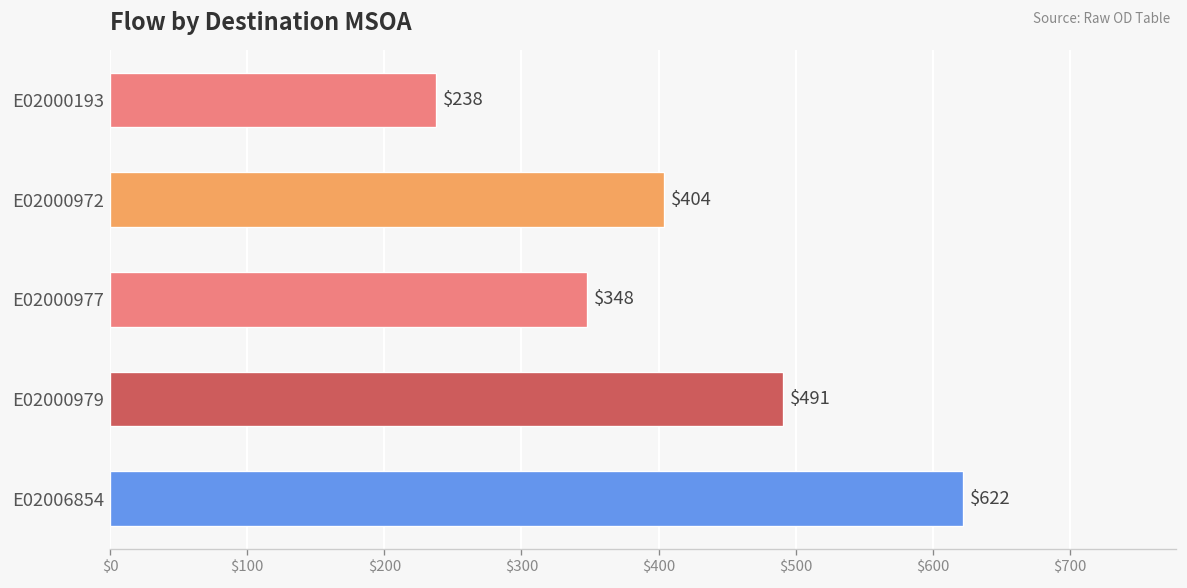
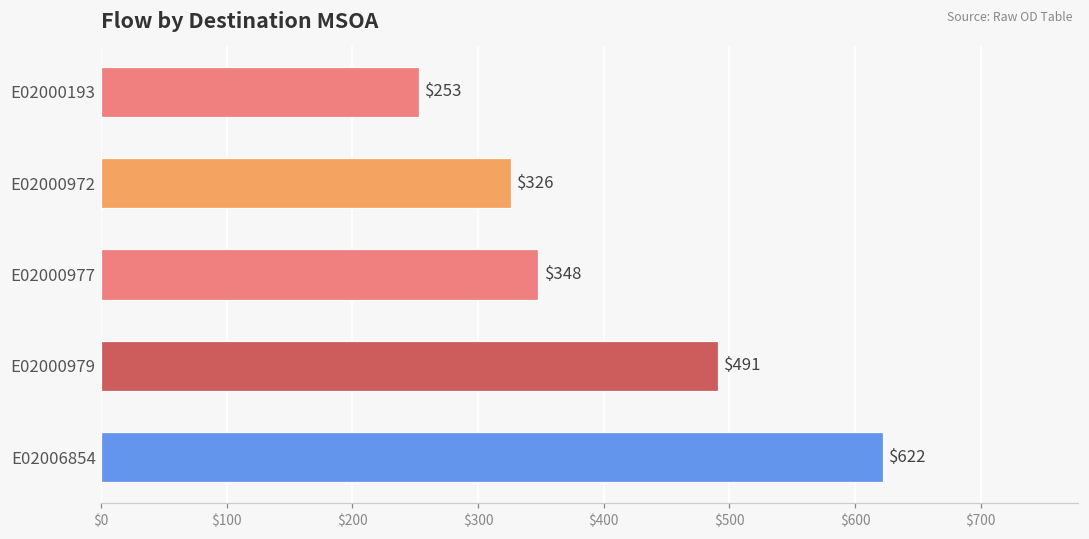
  {
-   "E02000193": "$238",
-   "E02000972": "$404",
+   "E02000193": "$253",
+   "E02000972": "$326",
    "E02000977": "$348",
    "E02000979": "$491",
    "E02006854": "$622"
  }
